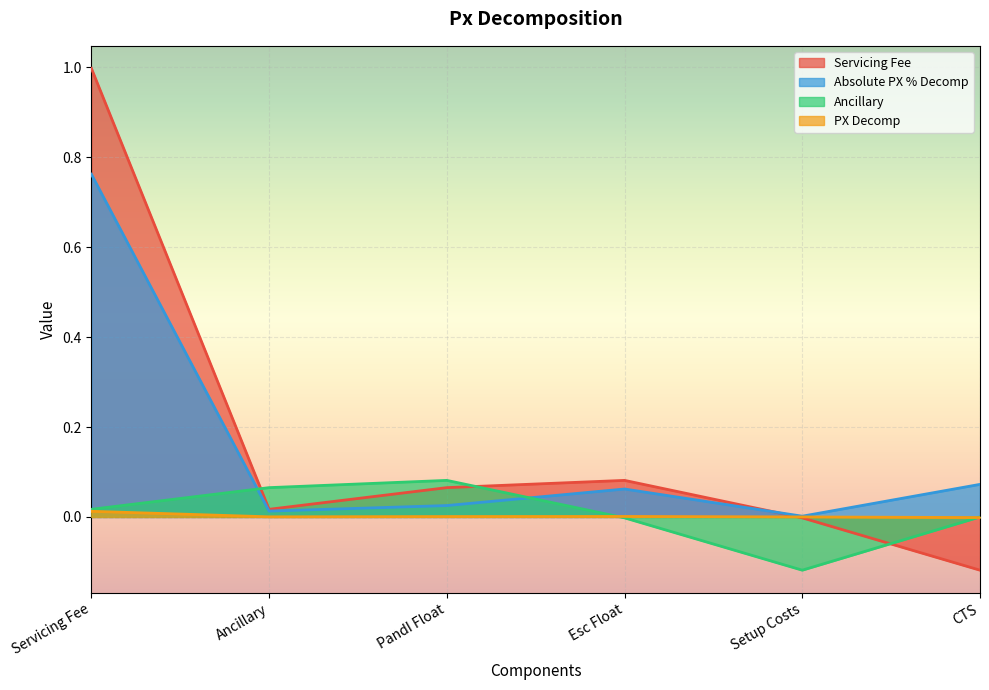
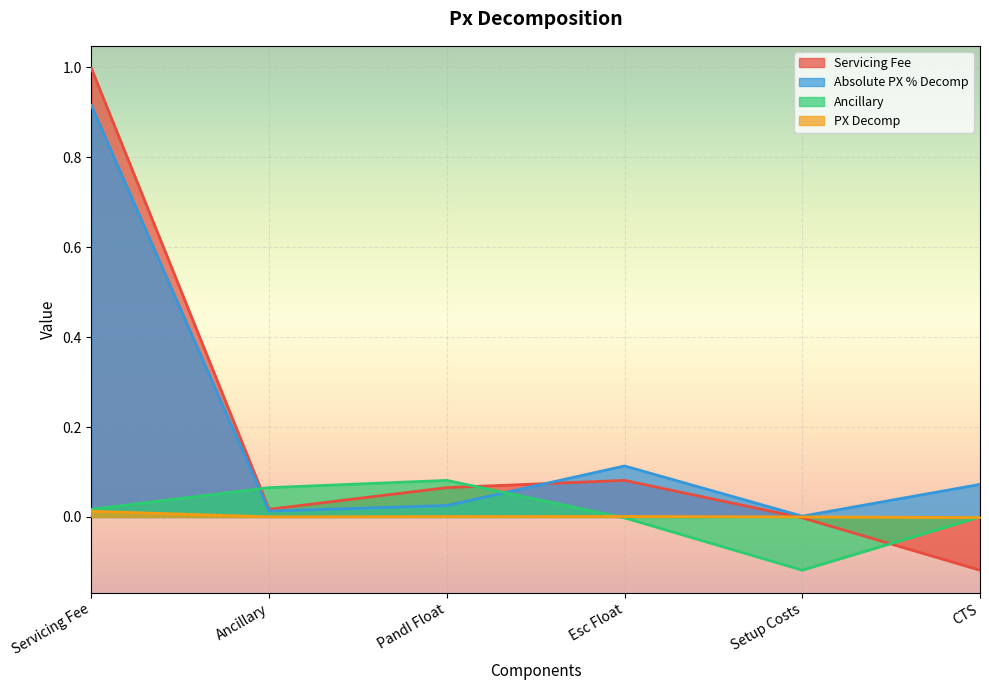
  {
    "Absolute PX % Decomp": {
-     "Servicing Fee": 0.76,
+     "Servicing Fee": 0.92,
      "PandI Float": 0.03,
-     "Esc Float": 0.06,
+     "Esc Float": 0.11,
      "CTS": 0.07
    }
  }
